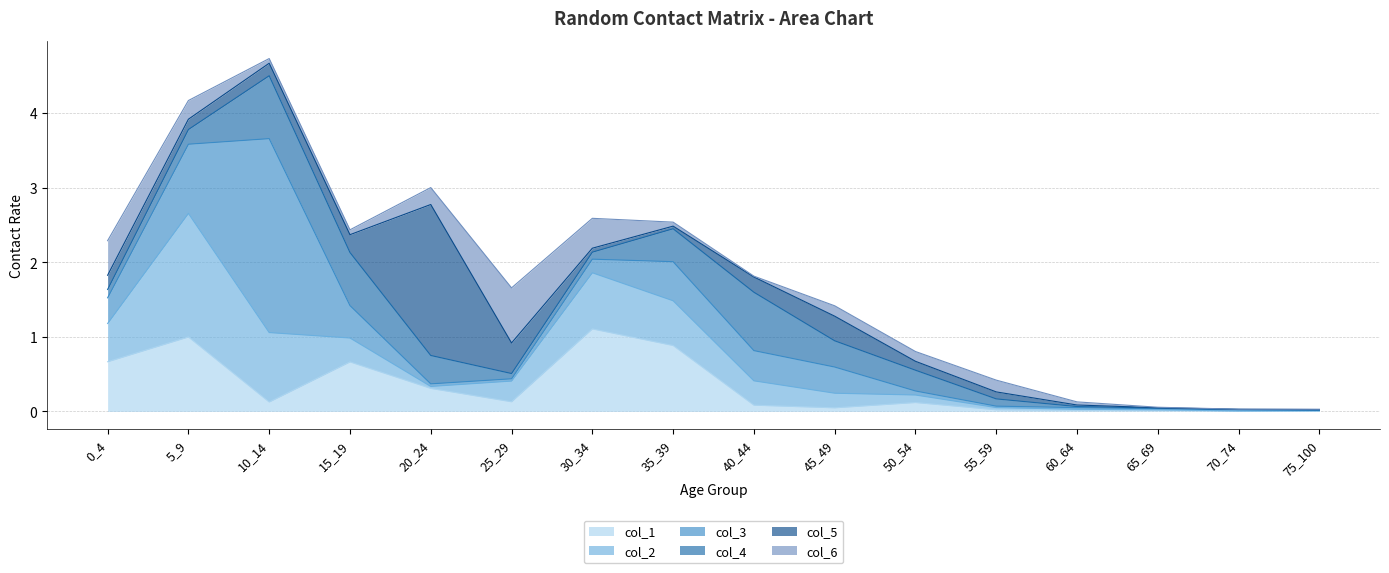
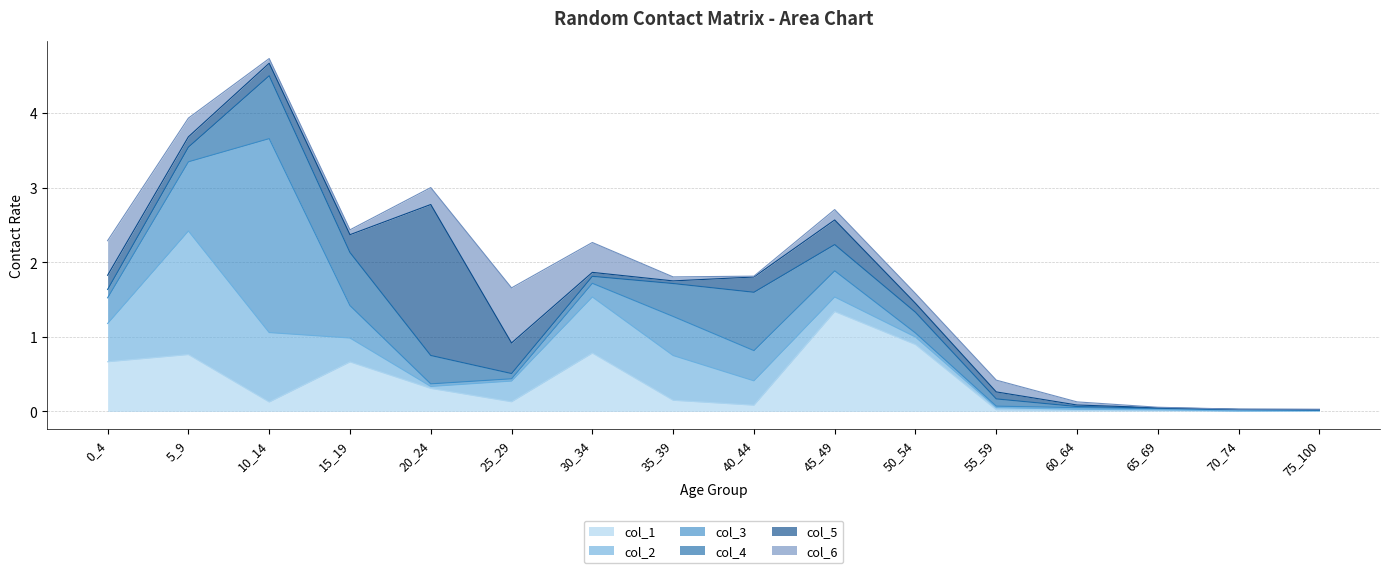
  {
    "col_1": {
      "0_4": 0.7,
-     "5_9": 1.0,
+     "5_9": 0.8,
      "10_14": 0.1,
      "15_19": 0.7,
      "25_29": 0.1,
-     "30_34": 1.1,
-     "35_39": 0.9,
+     "30_34": 0.8,
+     "35_39": 0.1,
      "40_44": 0.1,
-     "45_49": 0.0,
-     "50_54": 0.1
+     "45_49": 1.3,
+     "50_54": 0.9
    }
  }
